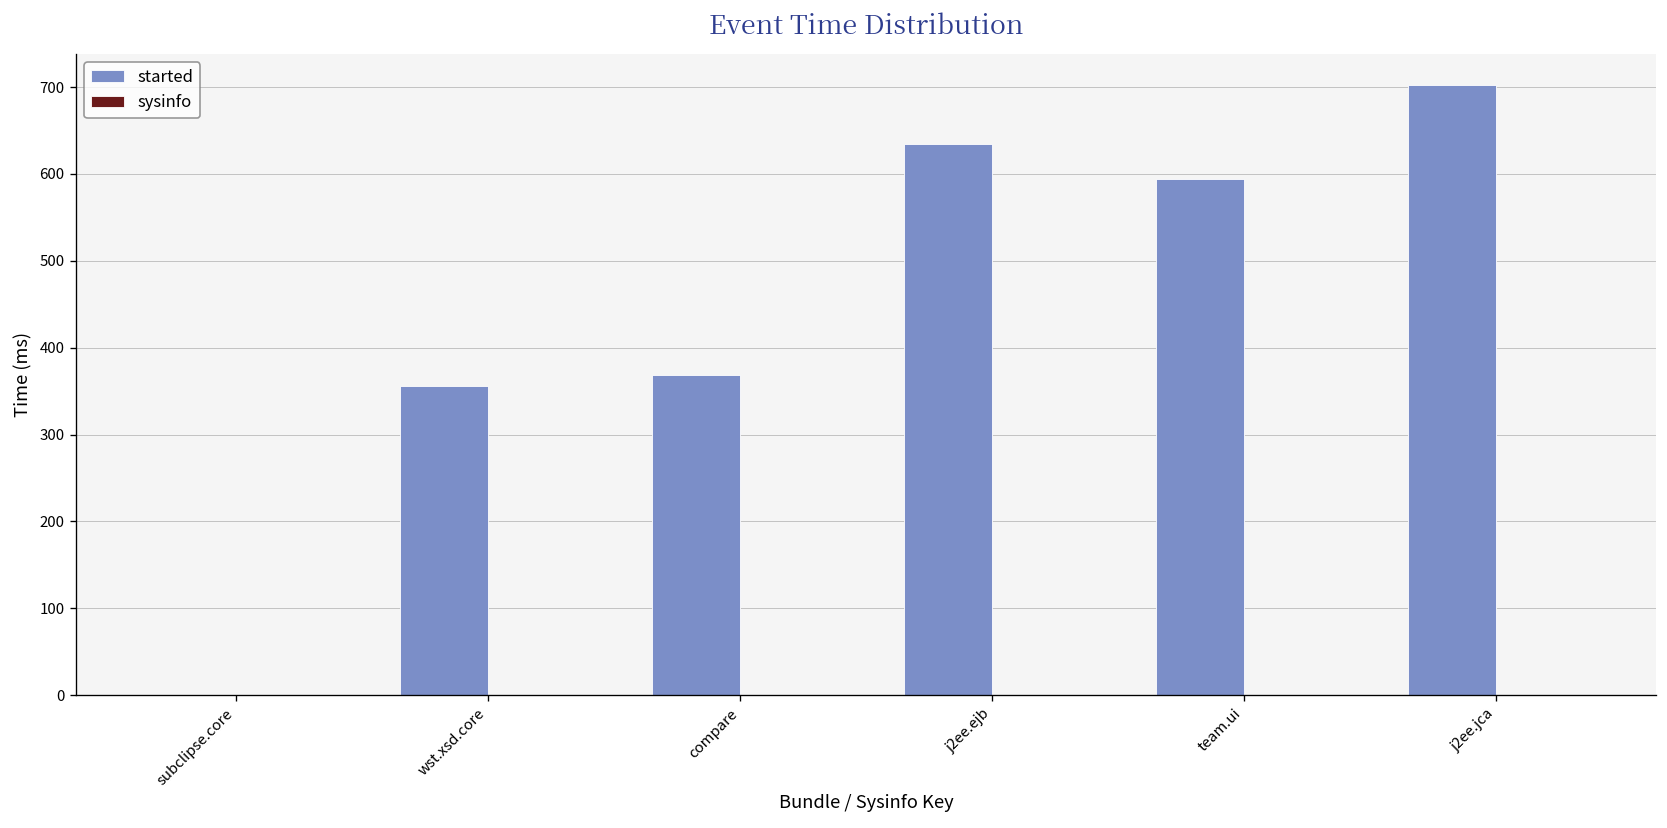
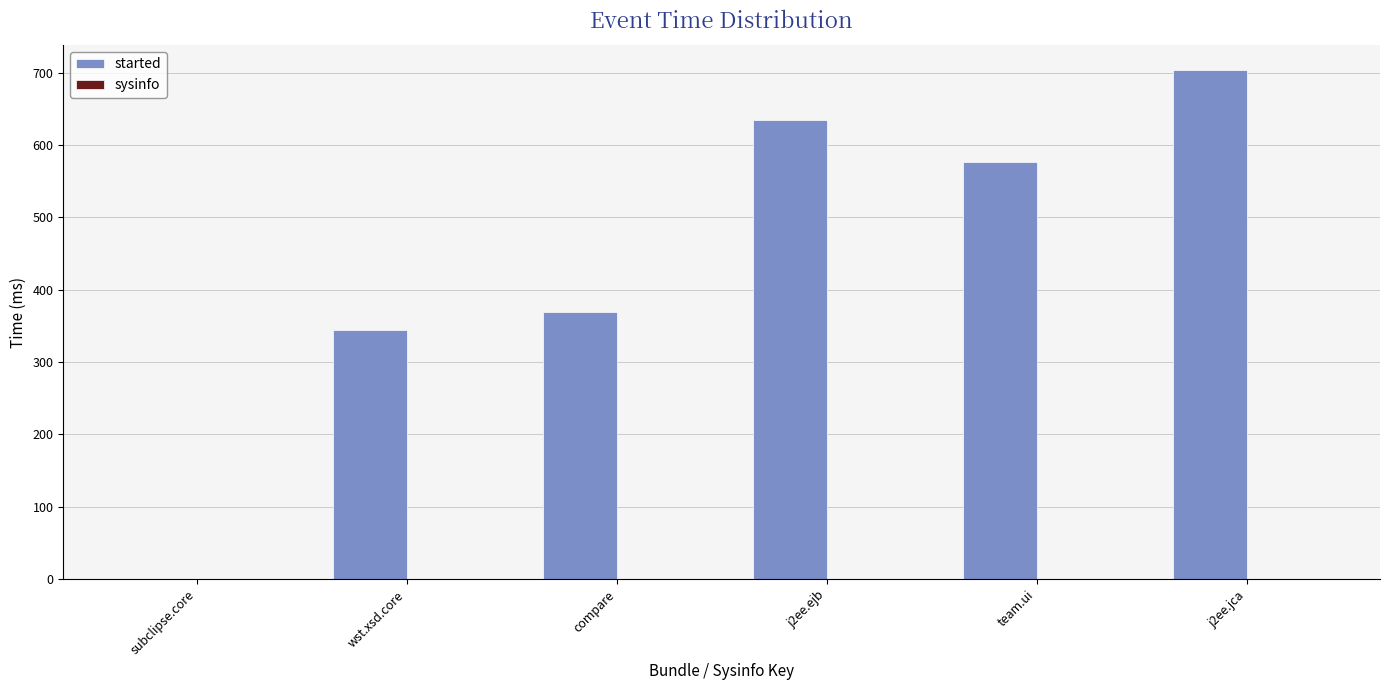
  {
    "started": {
      "subclipse.core": 0,
-     "wst.xsd.core": 360,
+     "wst.xsd.core": 340,
      "compare": 370,
      "j2ee.ejb": 640,
-     "team.ui": 590,
+     "team.ui": 580,
      "j2ee.jca": 700
    },
    "sysinfo": {
      "subclipse.core": 0,
      "wst.xsd.core": 0,
      "compare": 0,
      "j2ee.ejb": 0,
      "team.ui": 0,
      "j2ee.jca": 0
    }
  }
